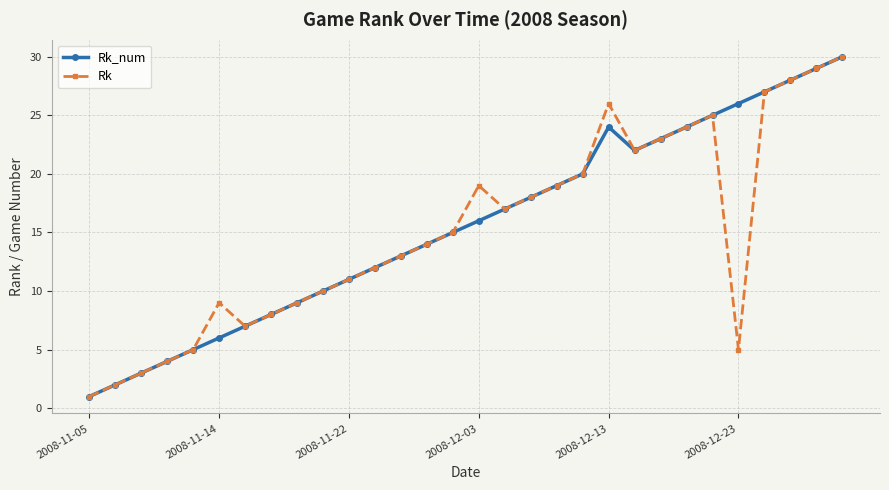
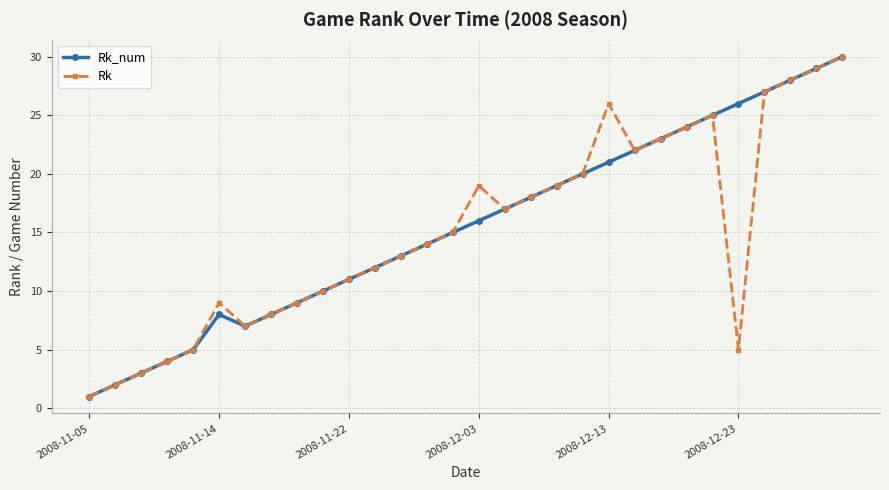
  {
    "Rk_num": {
-     "2008-11-14": 6,
+     "2008-11-14": 8,
      "2008-12-03": 16,
-     "2008-12-13": 24,
+     "2008-12-13": 21,
      "2008-12-23": 26
    },
    "Rk": {
      "2008-11-14": 9,
      "2008-12-03": 19,
      "2008-12-13": 26,
      "2008-12-23": 5
    }
  }
